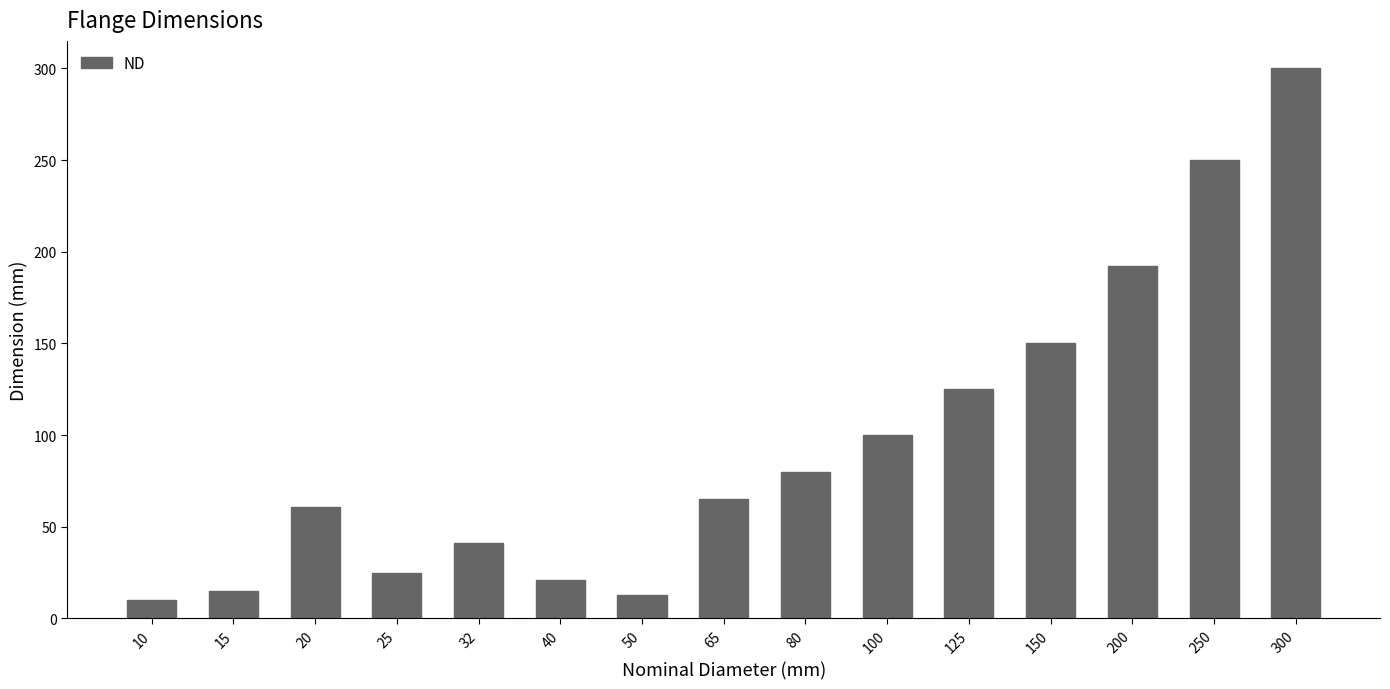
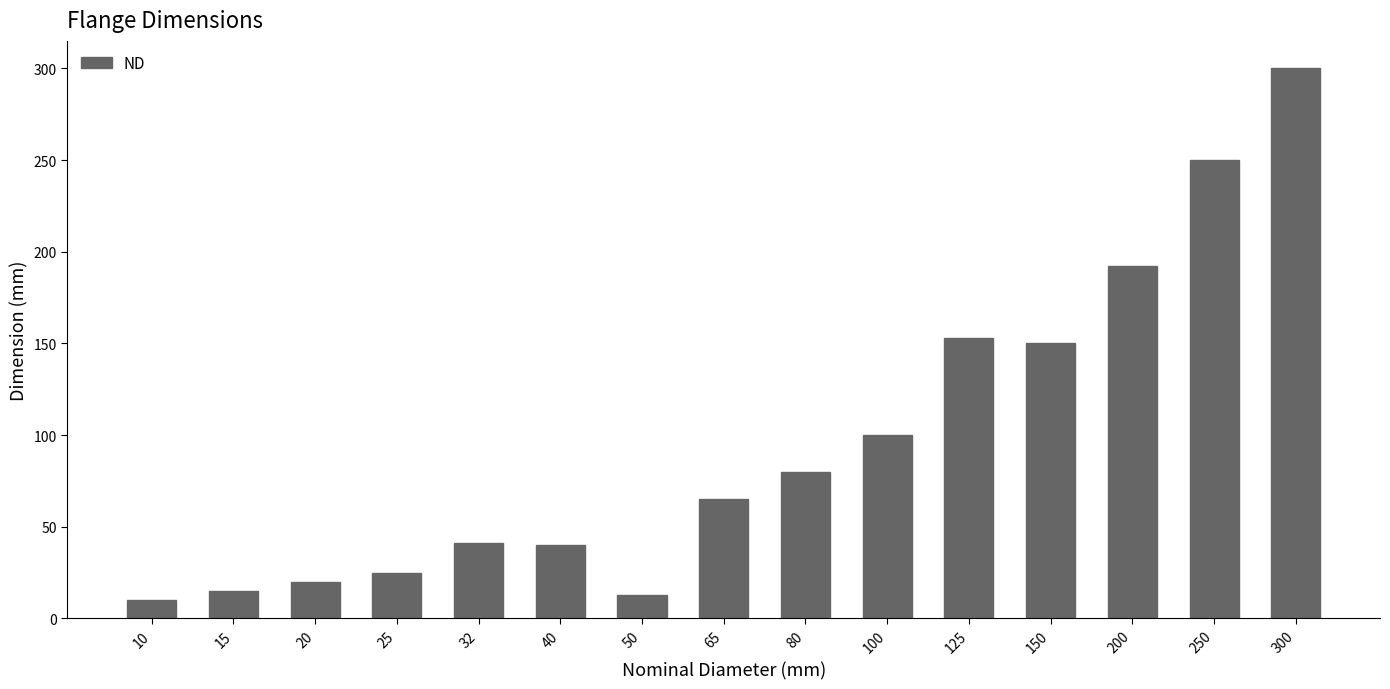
  {
    "10": 10,
    "15": 15,
-   "20": 61,
+   "20": 20,
    "25": 25,
    "32": 41,
-   "40": 21,
+   "40": 40,
    "50": 13,
    "65": 65,
    "80": 80,
    "100": 100,
-   "125": 125,
+   "125": 153,
    "150": 150,
    "200": 192,
    "250": 250,
    "300": 300
  }
